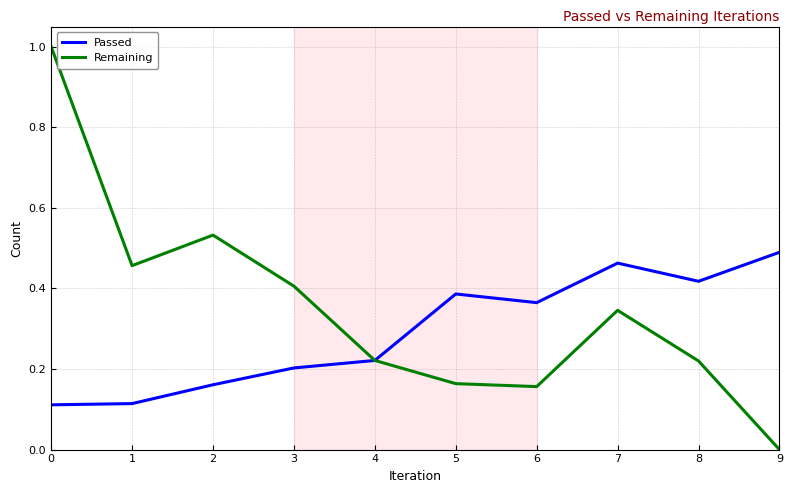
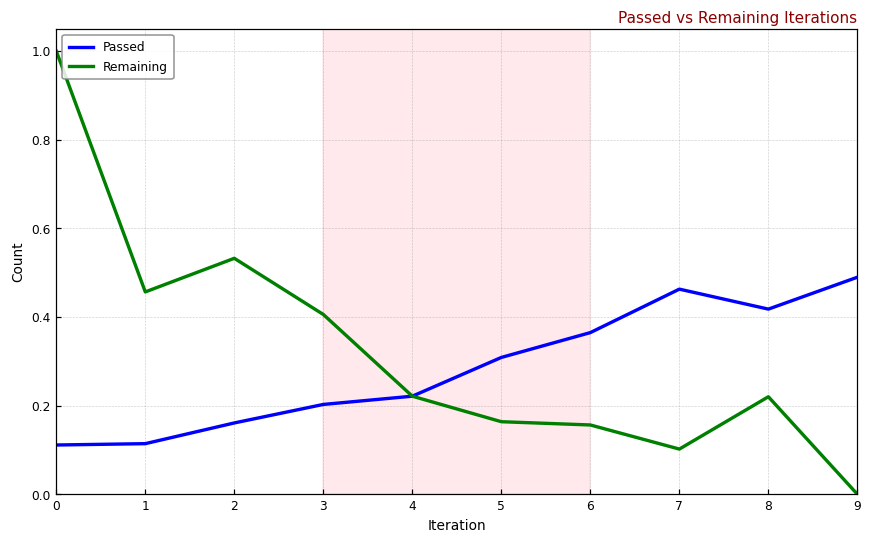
  {
    "Passed": {
      "0": 0.11,
      "1": 0.11,
      "2": 0.16,
      "3": 0.20,
-     "5": 0.39,
+     "5": 0.31,
      "6": 0.36,
      "7": 0.46,
      "8": 0.42,
      "9": 0.49
    },
    "Remaining": {
      "0": 1.00,
      "1": 0.46,
      "2": 0.53,
      "3": 0.41,
      "5": 0.16,
      "6": 0.16,
-     "7": 0.35,
+     "7": 0.10,
      "8": 0.22,
      "9": 0.00
    }
  }
